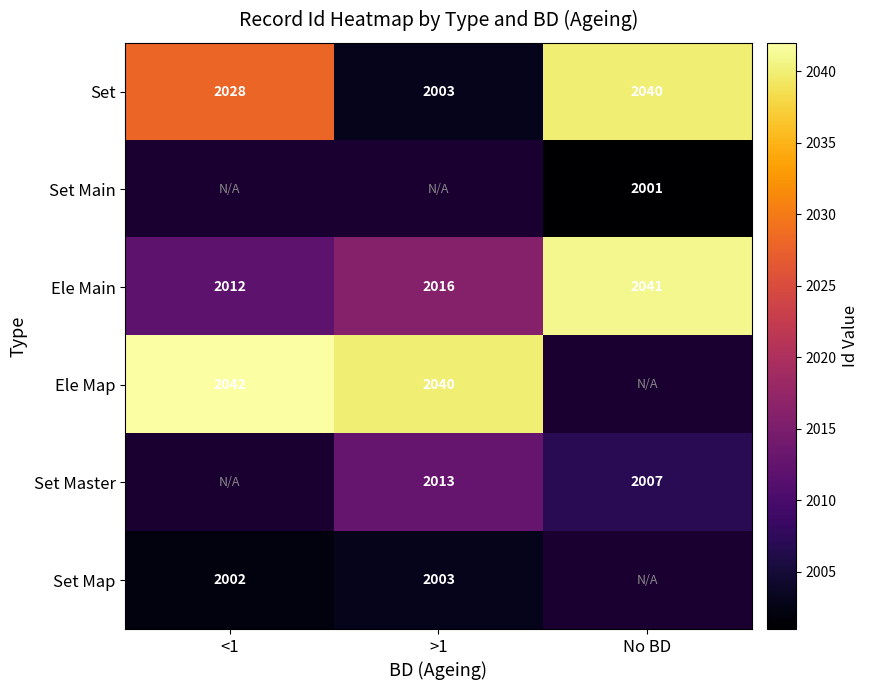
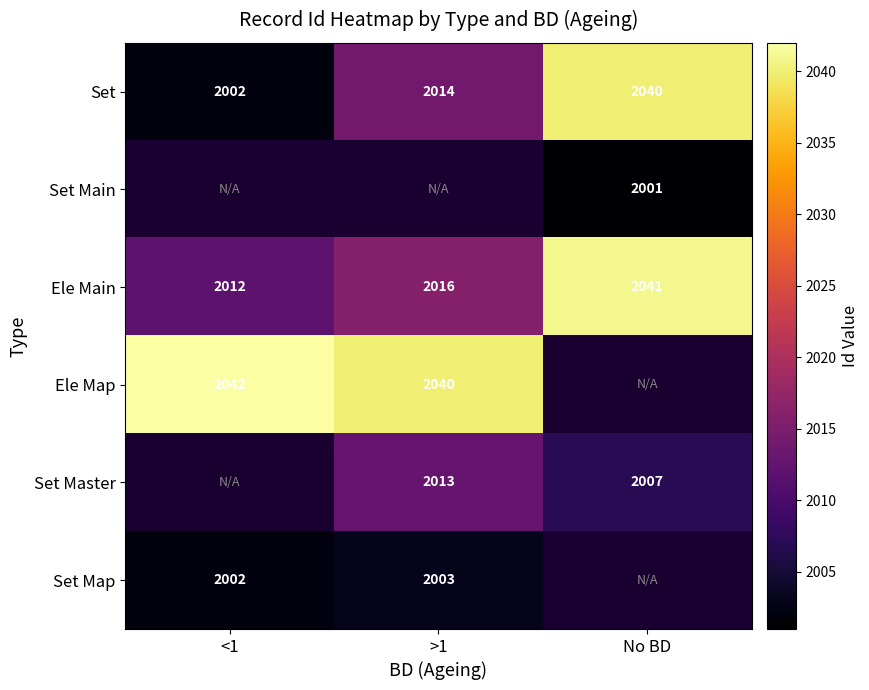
  {
    "Set": {
-     "<1": 2028,
-     ">1": 2003,
+     "<1": 2002,
+     ">1": 2014,
      "No BD": 2040
    },
    "Set Main": {
      "No BD": 2001
    },
    "Ele Main": {
      "<1": 2012,
      ">1": 2016,
      "No BD": 2041
    },
    "Ele Map": {
      "<1": 2042,
      ">1": 2040
    },
    "Set Master": {
      ">1": 2013,
      "No BD": 2007
    },
    "Set Map": {
      "<1": 2002,
      ">1": 2003
    }
  }
